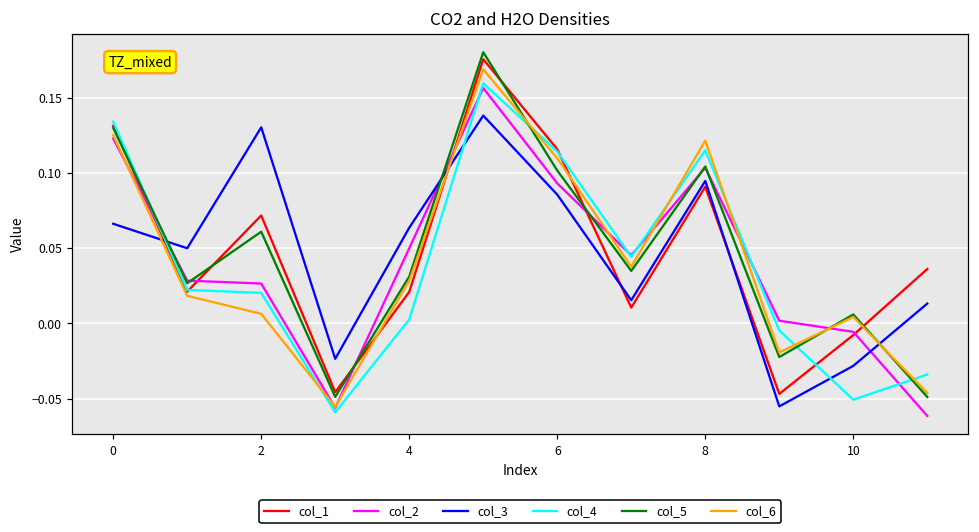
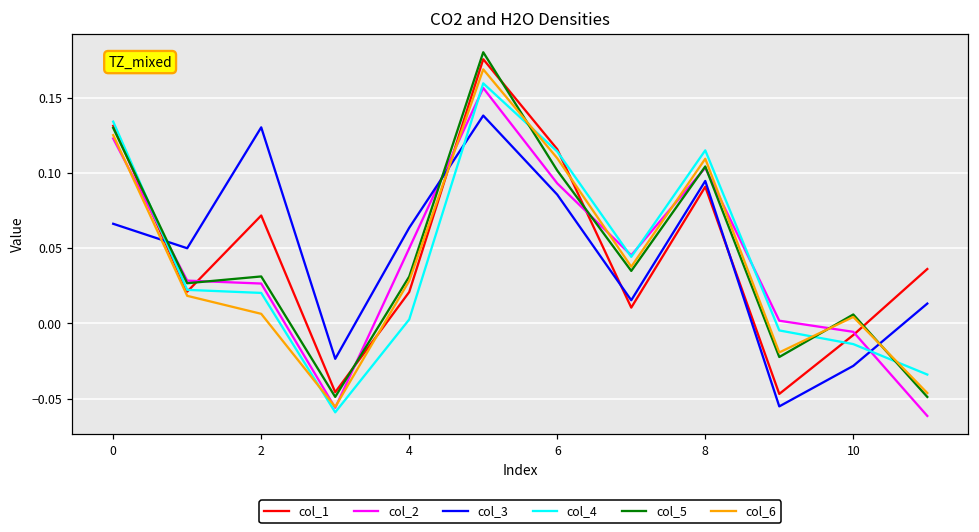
  {
    "col_1": {
      "2": 0.072,
      "4": 0.021,
      "8": 0.091,
      "10": -0.008
    },
    "col_2": {
      "0": 0.123,
      "2": 0.026,
      "4": 0.050,
      "6": 0.093,
      "10": -0.006
    },
    "col_3": {
      "0": 0.066,
      "2": 0.130,
      "4": 0.064,
      "6": 0.086,
      "8": 0.095,
      "10": -0.028
    },
    "col_4": {
      "0": 0.134,
      "2": 0.020,
      "4": 0.003,
      "8": 0.115,
-     "10": -0.051
+     "10": -0.014
    },
    "col_5": {
-     "2": 0.061,
+     "2": 0.031,
      "4": 0.031,
      "6": 0.102
    },
    "col_6": {
      "0": 0.125,
      "2": 0.006,
      "4": 0.028,
      "6": 0.110,
-     "8": 0.121
+     "8": 0.109
    }
  }
